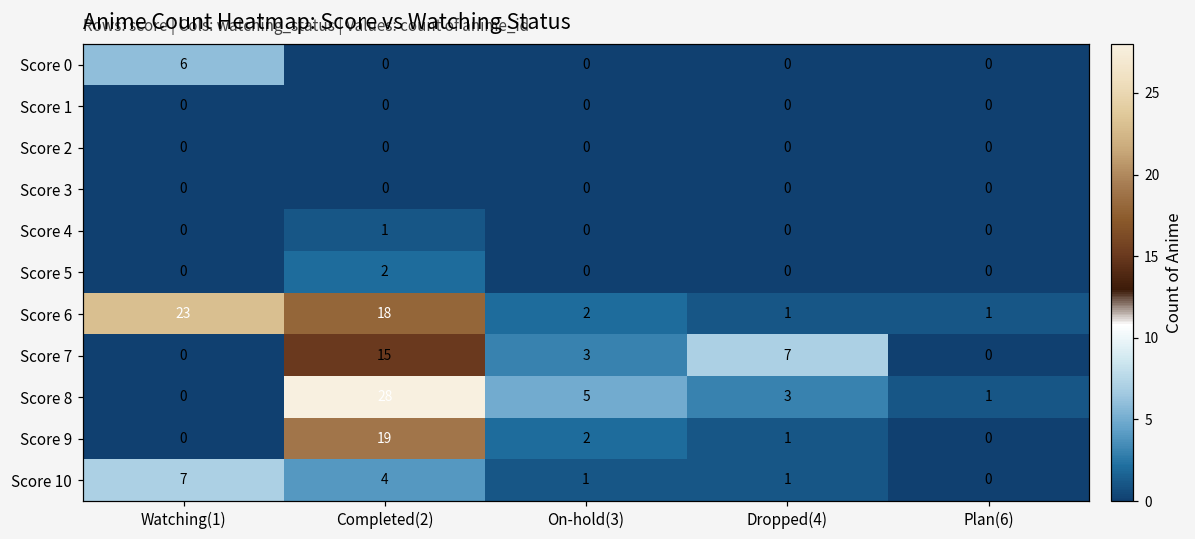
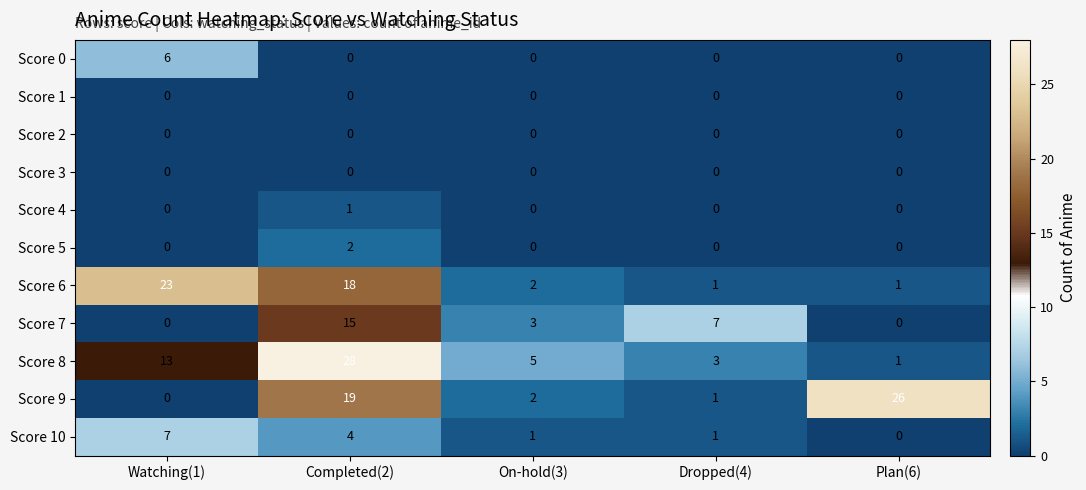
  {
    "Score 0": {
      "Watching(1)": 6,
      "Completed(2)": 0,
      "On-hold(3)": 0,
      "Dropped(4)": 0,
      "Plan(6)": 0
    },
    "Score 1": {
      "Watching(1)": 0,
      "Completed(2)": 0,
      "On-hold(3)": 0,
      "Dropped(4)": 0,
      "Plan(6)": 0
    },
    "Score 2": {
      "Watching(1)": 0,
      "Completed(2)": 0,
      "On-hold(3)": 0,
      "Dropped(4)": 0,
      "Plan(6)": 0
    },
    "Score 3": {
      "Watching(1)": 0,
      "Completed(2)": 0,
      "On-hold(3)": 0,
      "Dropped(4)": 0,
      "Plan(6)": 0
    },
    "Score 4": {
      "Watching(1)": 0,
      "Completed(2)": 1,
      "On-hold(3)": 0,
      "Dropped(4)": 0,
      "Plan(6)": 0
    },
    "Score 5": {
      "Watching(1)": 0,
      "Completed(2)": 2,
      "On-hold(3)": 0,
      "Dropped(4)": 0,
      "Plan(6)": 0
    },
    "Score 6": {
      "Watching(1)": 23,
      "Completed(2)": 18,
      "On-hold(3)": 2,
      "Dropped(4)": 1,
      "Plan(6)": 1
    },
    "Score 7": {
      "Watching(1)": 0,
      "Completed(2)": 15,
      "On-hold(3)": 3,
      "Dropped(4)": 7,
      "Plan(6)": 0
    },
    "Score 8": {
-     "Watching(1)": 0,
+     "Watching(1)": 13,
      "On-hold(3)": 5,
      "Dropped(4)": 3,
      "Plan(6)": 1
    },
    "Score 9": {
      "Watching(1)": 0,
      "Completed(2)": 19,
      "On-hold(3)": 2,
      "Dropped(4)": 1,
-     "Plan(6)": 0
+     "Plan(6)": 26
    },
    "Score 10": {
      "Watching(1)": 7,
      "Completed(2)": 4,
      "On-hold(3)": 1,
      "Dropped(4)": 1,
      "Plan(6)": 0
    }
  }
